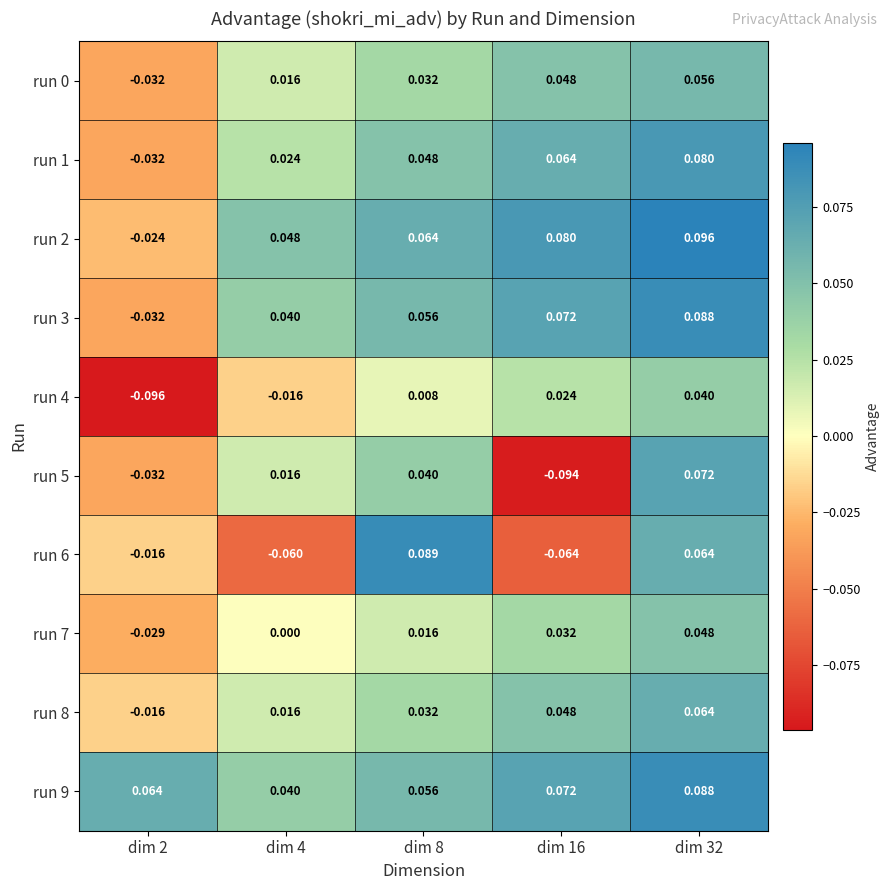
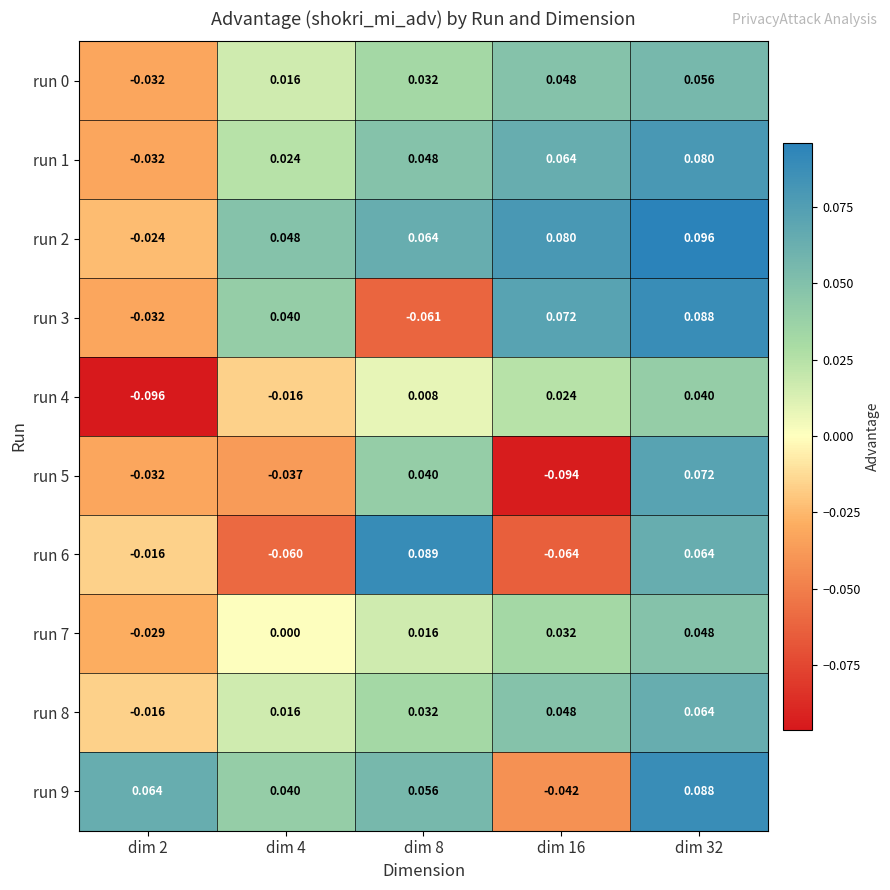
  {
    "run 0": {
      "dim 2": -0.032,
      "dim 4": 0.016,
      "dim 8": 0.032,
      "dim 16": 0.048,
      "dim 32": 0.056
    },
    "run 1": {
      "dim 2": -0.032,
      "dim 4": 0.024,
      "dim 8": 0.048,
      "dim 16": 0.064,
      "dim 32": 0.080
    },
    "run 2": {
      "dim 2": -0.024,
      "dim 4": 0.048,
      "dim 8": 0.064,
      "dim 16": 0.080,
      "dim 32": 0.096
    },
    "run 3": {
      "dim 2": -0.032,
      "dim 4": 0.040,
-     "dim 8": 0.056,
+     "dim 8": -0.061,
      "dim 16": 0.072,
      "dim 32": 0.088
    },
    "run 4": {
      "dim 2": -0.096,
      "dim 4": -0.016,
      "dim 8": 0.008,
      "dim 16": 0.024,
      "dim 32": 0.040
    },
    "run 5": {
      "dim 2": -0.032,
-     "dim 4": 0.016,
+     "dim 4": -0.037,
      "dim 8": 0.040,
      "dim 16": -0.094,
      "dim 32": 0.072
    },
    "run 6": {
      "dim 2": -0.016,
      "dim 4": -0.060,
      "dim 8": 0.089,
      "dim 16": -0.064,
      "dim 32": 0.064
    },
    "run 7": {
      "dim 2": -0.029,
      "dim 4": 0.000,
      "dim 8": 0.016,
      "dim 16": 0.032,
      "dim 32": 0.048
    },
    "run 8": {
      "dim 2": -0.016,
      "dim 4": 0.016,
      "dim 8": 0.032,
      "dim 16": 0.048,
      "dim 32": 0.064
    },
    "run 9": {
      "dim 2": 0.064,
      "dim 4": 0.040,
      "dim 8": 0.056,
-     "dim 16": 0.072,
+     "dim 16": -0.042,
      "dim 32": 0.088
    }
  }
